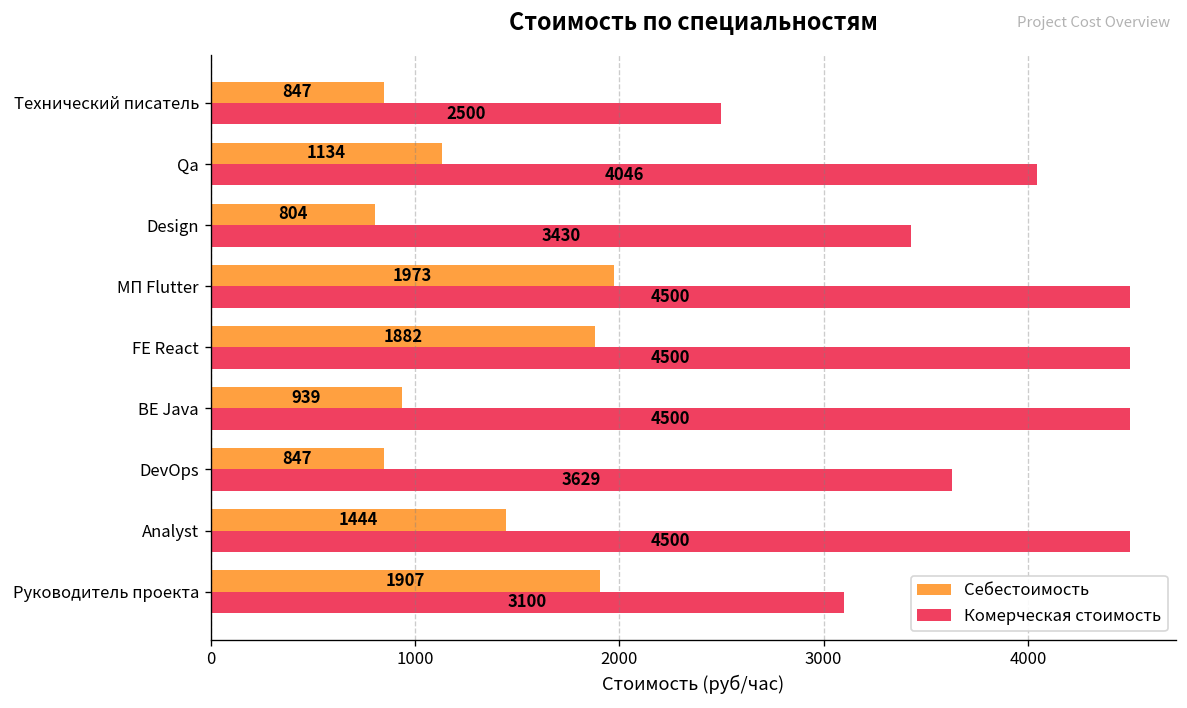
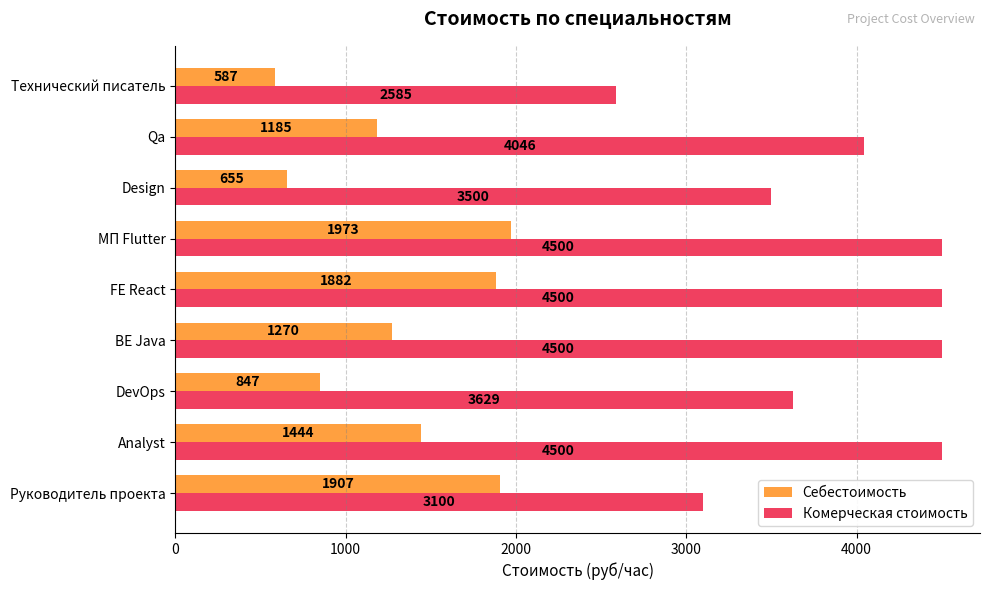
  {
    "Себестоимость": {
-     "Технический писатель": 847,
-     "Qa": 1134,
-     "Design": 804,
+     "Технический писатель": 587,
+     "Qa": 1185,
+     "Design": 655,
      "МП Flutter": 1973,
      "FE React": 1882,
-     "BE Java": 939,
+     "BE Java": 1270,
      "DevOps": 847,
      "Analyst": 1444,
      "Руководитель проекта": 1907
    },
    "Комерческая стоимость": {
-     "Технический писатель": 2500,
+     "Технический писатель": 2585,
      "Qa": 4046,
-     "Design": 3430,
+     "Design": 3500,
      "МП Flutter": 4500,
      "FE React": 4500,
      "BE Java": 4500,
      "DevOps": 3629,
      "Analyst": 4500,
      "Руководитель проекта": 3100
    }
  }
